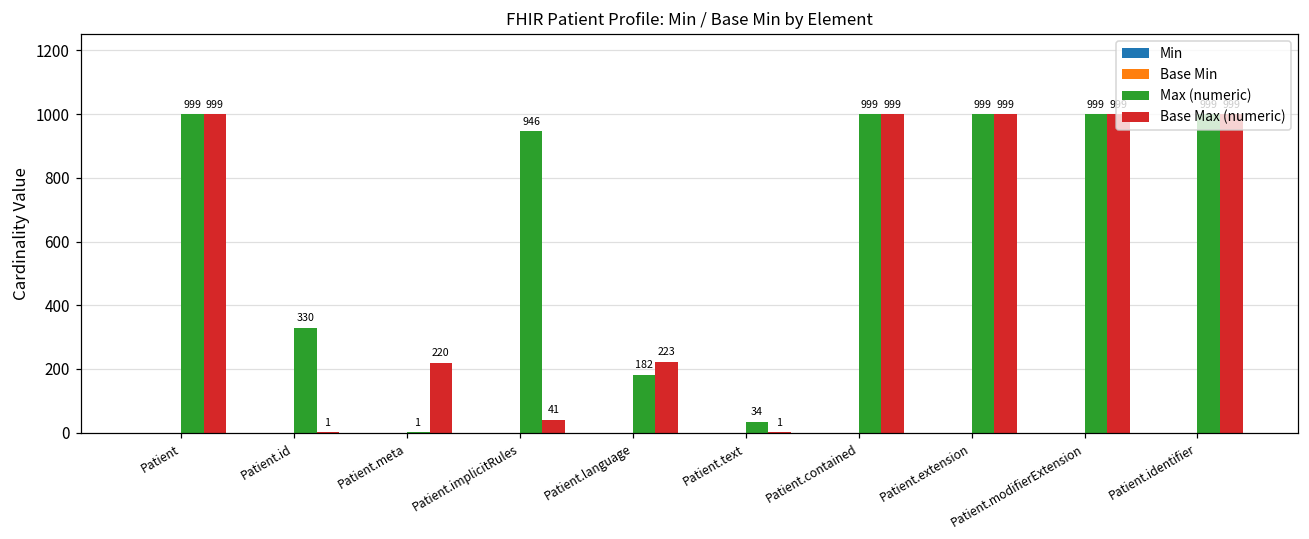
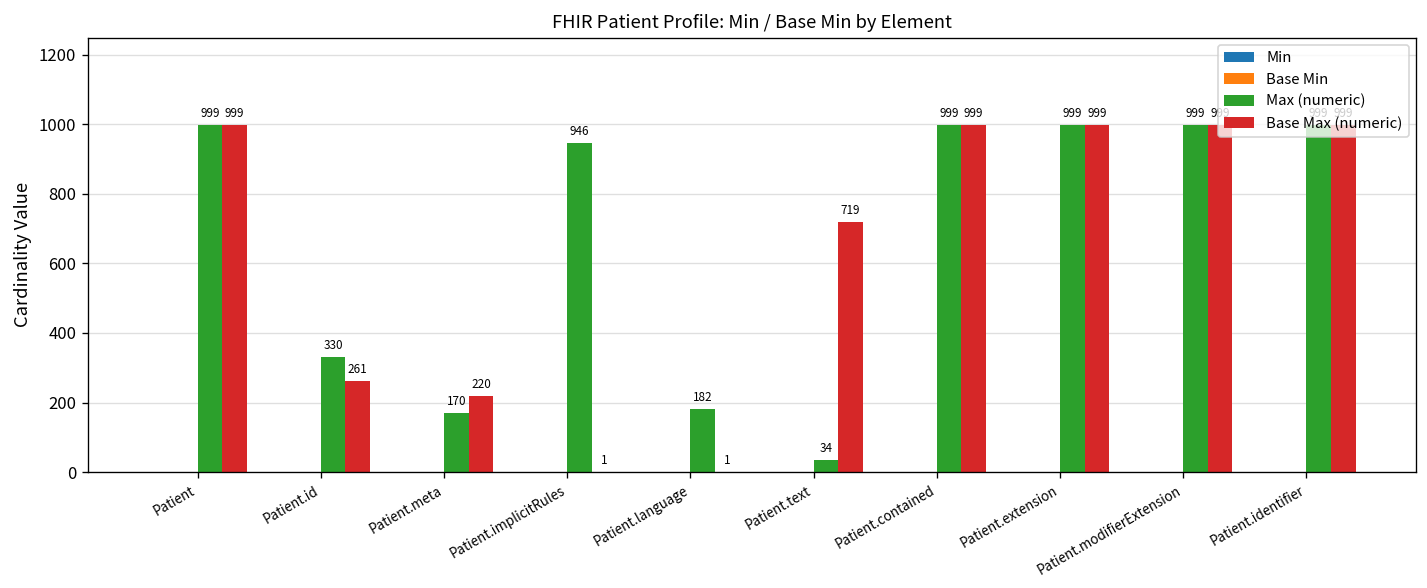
  {
    "Min": {
      "Patient": 0,
      "Patient.id": 0,
      "Patient.meta": 0,
      "Patient.implicitRules": 0,
      "Patient.language": 0,
      "Patient.text": 0,
      "Patient.contained": 0,
      "Patient.extension": 0,
      "Patient.modifierExtension": 0,
      "Patient.identifier": 0
    },
    "Base Min": {
      "Patient": 0,
      "Patient.id": 0,
      "Patient.meta": 0,
      "Patient.implicitRules": 0,
      "Patient.language": 0,
      "Patient.text": 0,
      "Patient.contained": 0,
      "Patient.extension": 0,
      "Patient.modifierExtension": 0,
      "Patient.identifier": 0
    },
    "Max (numeric)": {
      "Patient": 999,
      "Patient.id": 330,
-     "Patient.meta": 1,
+     "Patient.meta": 170,
      "Patient.implicitRules": 946,
      "Patient.language": 182,
      "Patient.text": 34,
      "Patient.contained": 999,
      "Patient.extension": 999,
      "Patient.modifierExtension": 999
    },
    "Base Max (numeric)": {
      "Patient": 999,
-     "Patient.id": 1,
+     "Patient.id": 261,
      "Patient.meta": 220,
-     "Patient.implicitRules": 41,
-     "Patient.language": 223,
-     "Patient.text": 1,
+     "Patient.implicitRules": 1,
+     "Patient.language": 1,
+     "Patient.text": 719,
      "Patient.contained": 999,
      "Patient.extension": 999
    }
  }
